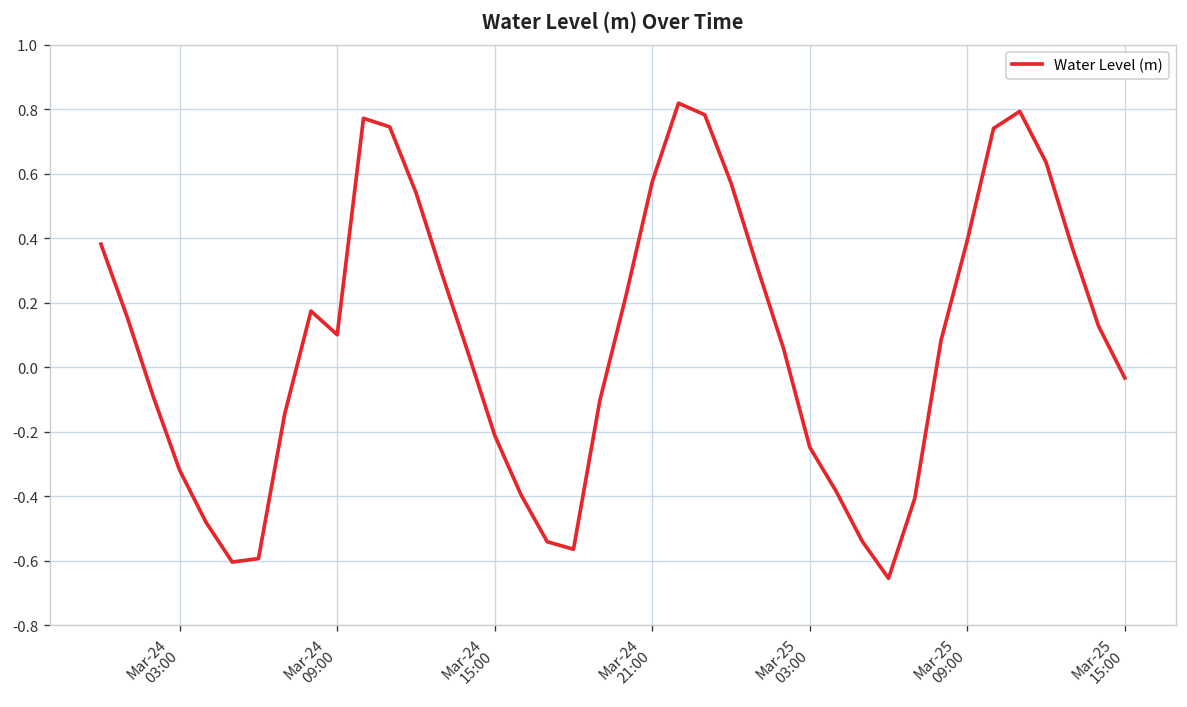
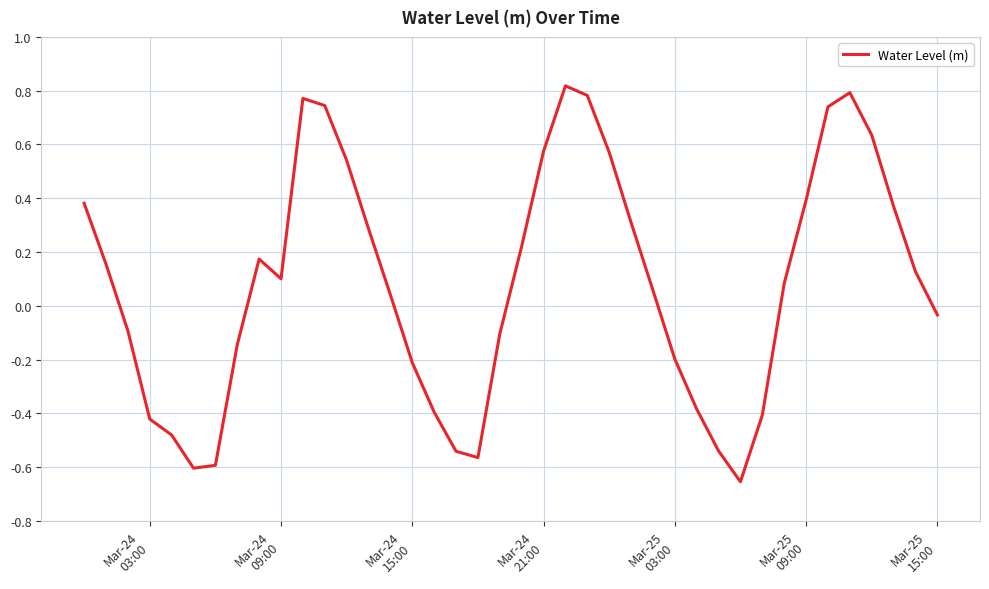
  {
-   "Mar-24 03:00": -0.32,
+   "Mar-24 03:00": -0.42,
    "Mar-24 09:00": 0.10,
    "Mar-24 15:00": -0.21,
    "Mar-24 21:00": 0.57,
-   "Mar-25 03:00": -0.25,
+   "Mar-25 03:00": -0.20,
    "Mar-25 09:00": 0.39,
    "Mar-25 15:00": -0.03
  }
